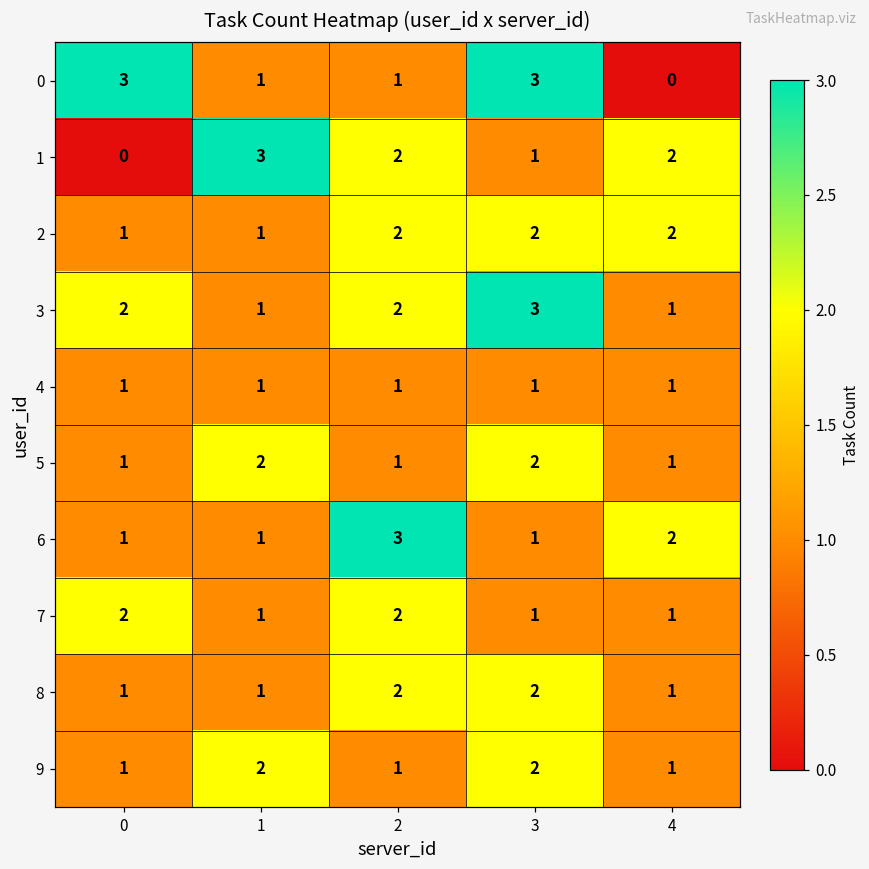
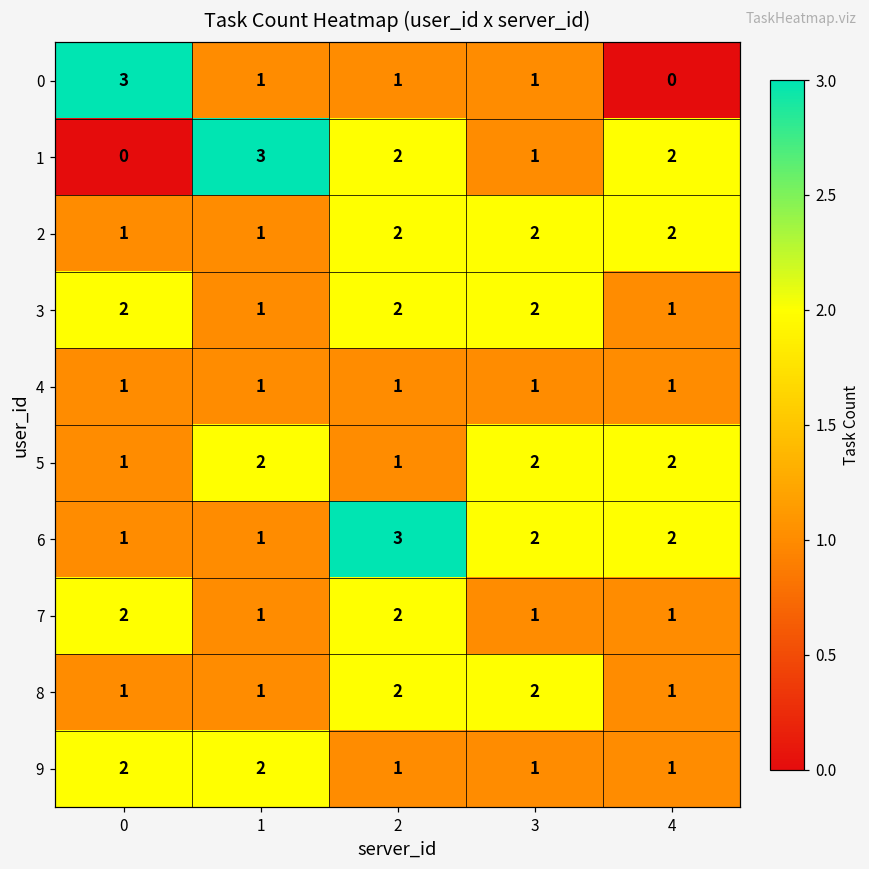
  {
    "0": {
      "0": 3,
      "1": 1,
      "2": 1,
-     "3": 3,
+     "3": 1,
      "4": 0
    },
    "1": {
      "0": 0,
      "1": 3,
      "2": 2,
      "3": 1,
      "4": 2
    },
    "2": {
      "0": 1,
      "1": 1,
      "2": 2,
      "3": 2,
      "4": 2
    },
    "3": {
      "0": 2,
      "1": 1,
      "2": 2,
-     "3": 3,
+     "3": 2,
      "4": 1
    },
    "4": {
      "0": 1,
      "1": 1,
      "2": 1,
      "3": 1,
      "4": 1
    },
    "5": {
      "0": 1,
      "1": 2,
      "2": 1,
      "3": 2,
-     "4": 1
+     "4": 2
    },
    "6": {
      "0": 1,
      "1": 1,
      "2": 3,
-     "3": 1,
+     "3": 2,
      "4": 2
    },
    "7": {
      "0": 2,
      "1": 1,
      "2": 2,
      "3": 1,
      "4": 1
    },
    "8": {
      "0": 1,
      "1": 1,
      "2": 2,
      "3": 2,
      "4": 1
    },
    "9": {
-     "0": 1,
+     "0": 2,
      "1": 2,
      "2": 1,
-     "3": 2,
+     "3": 1,
      "4": 1
    }
  }
